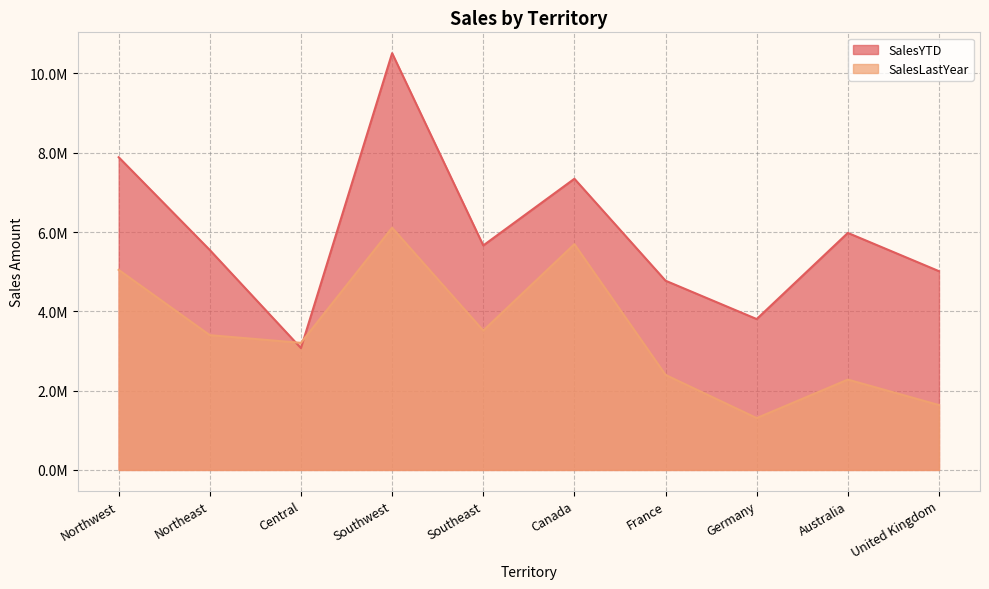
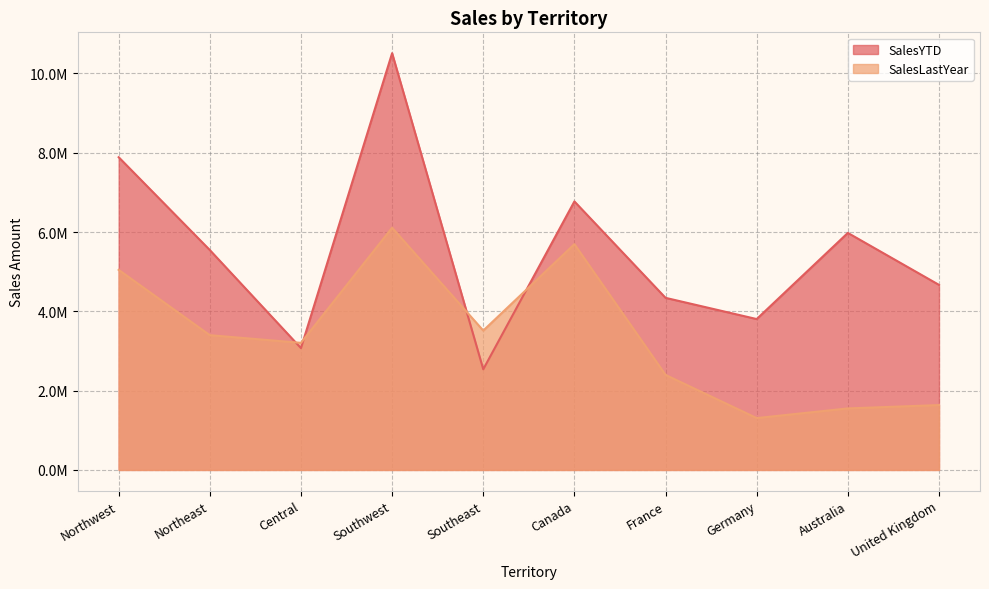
  {
    "SalesYTD": {
      "Northwest": 7900000,
      "Northeast": 5500000,
      "Central": 3100000,
      "Southwest": 10500000,
-     "Southeast": 5700000,
-     "Canada": 7300000,
-     "France": 4800000,
+     "Southeast": 2500000,
+     "Canada": 6800000,
+     "France": 4300000,
      "Germany": 3800000,
      "Australia": 6000000,
-     "United Kingdom": 5000000
+     "United Kingdom": 4700000
    },
    "SalesLastYear": {
      "Northwest": 5000000,
      "Northeast": 3400000,
      "Central": 3200000,
      "Southwest": 6100000,
      "Southeast": 3500000,
      "Canada": 5700000,
      "France": 2400000,
      "Germany": 1300000,
-     "Australia": 2300000,
+     "Australia": 1600000,
      "United Kingdom": 1600000
    }
  }
